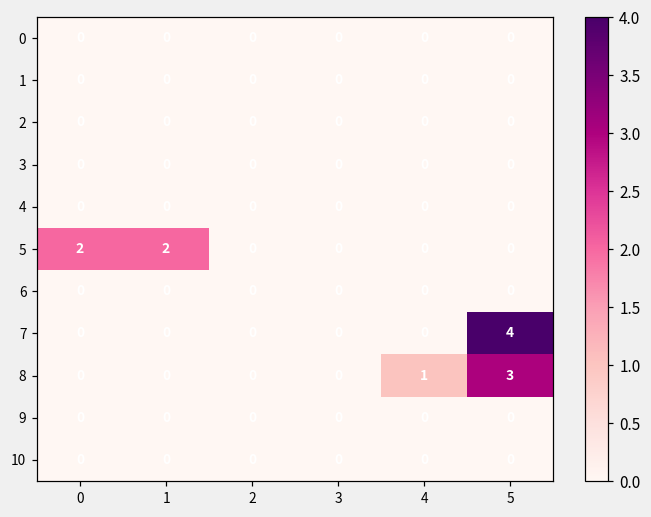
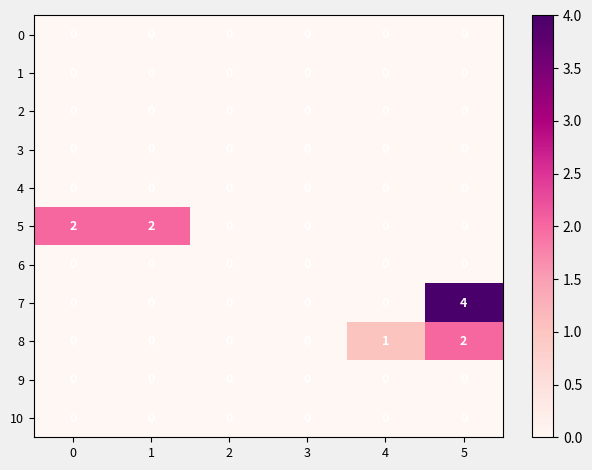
  {
    "5": {
      "0": 2,
      "1": 2
    },
    "7": {
      "5": 4
    },
    "8": {
      "4": 1,
-     "5": 3
+     "5": 2
    }
  }
